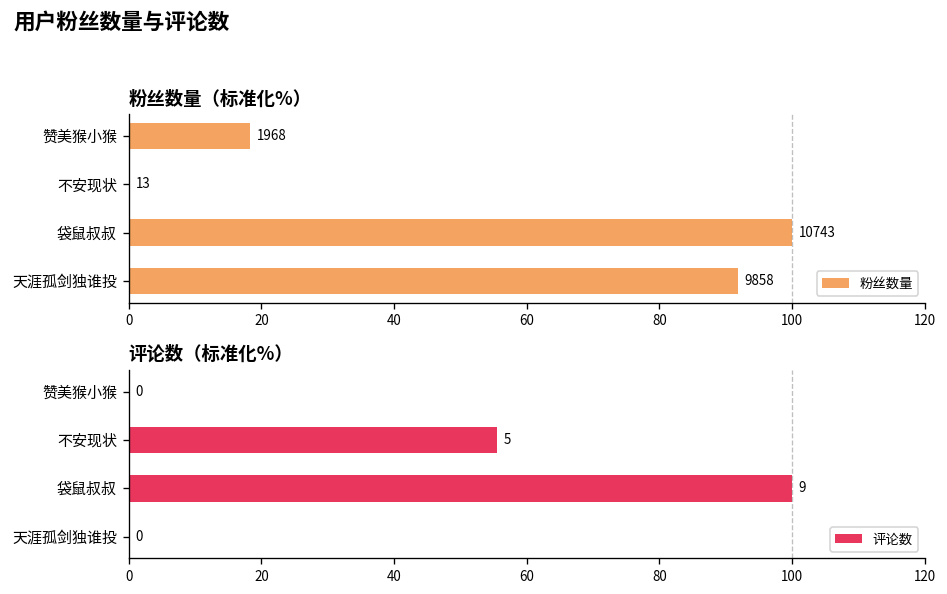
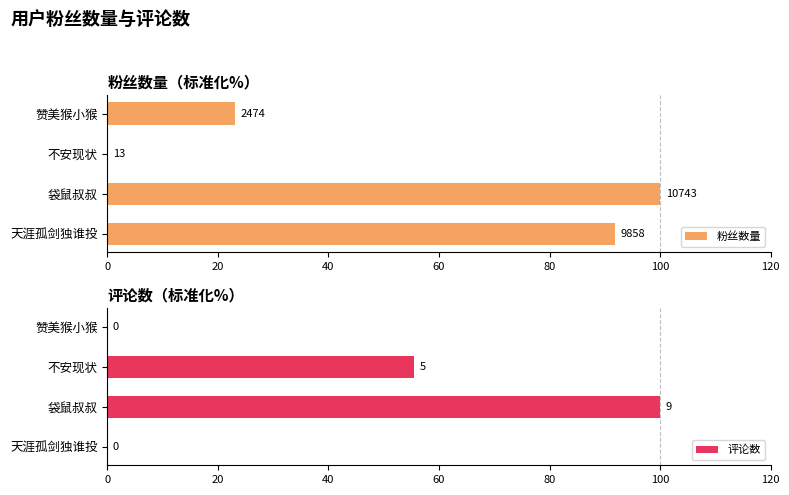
  {
    "粉丝数量（标准化%）": {
-     "赞美猴小猴": 1968
+     "赞美猴小猴": 2474
    },
    "评论数（标准化%）": {
      "赞美猴小猴": 0,
      "天涯孤剑独谁投": 0
    }
  }
